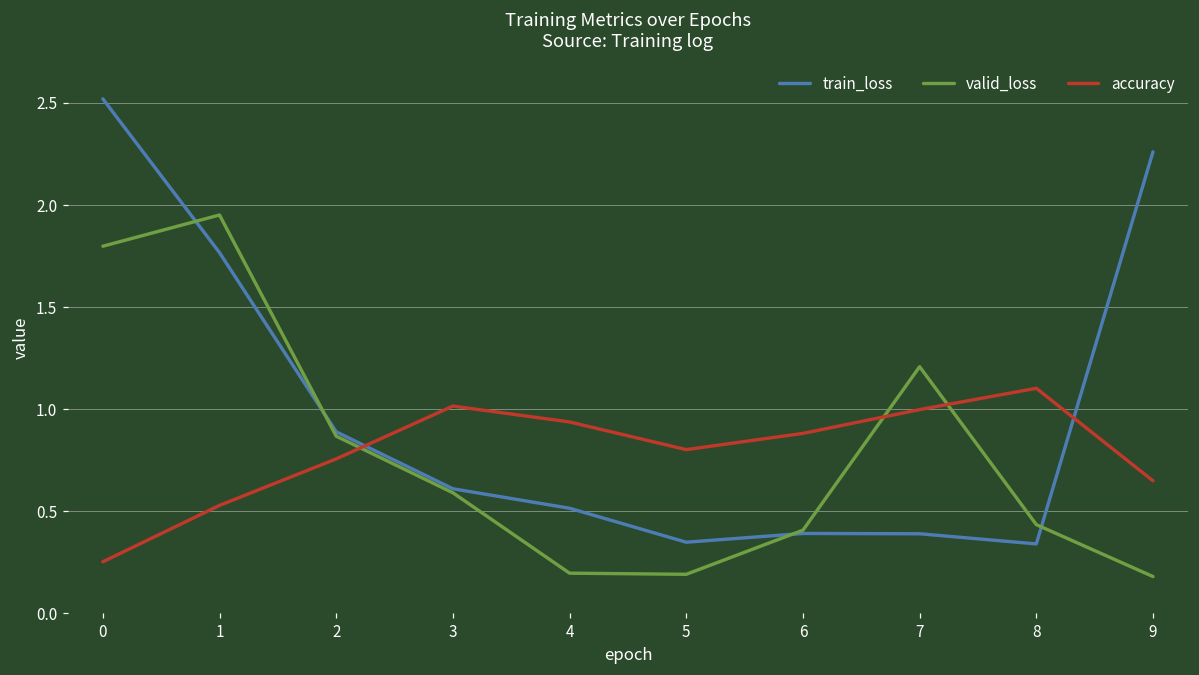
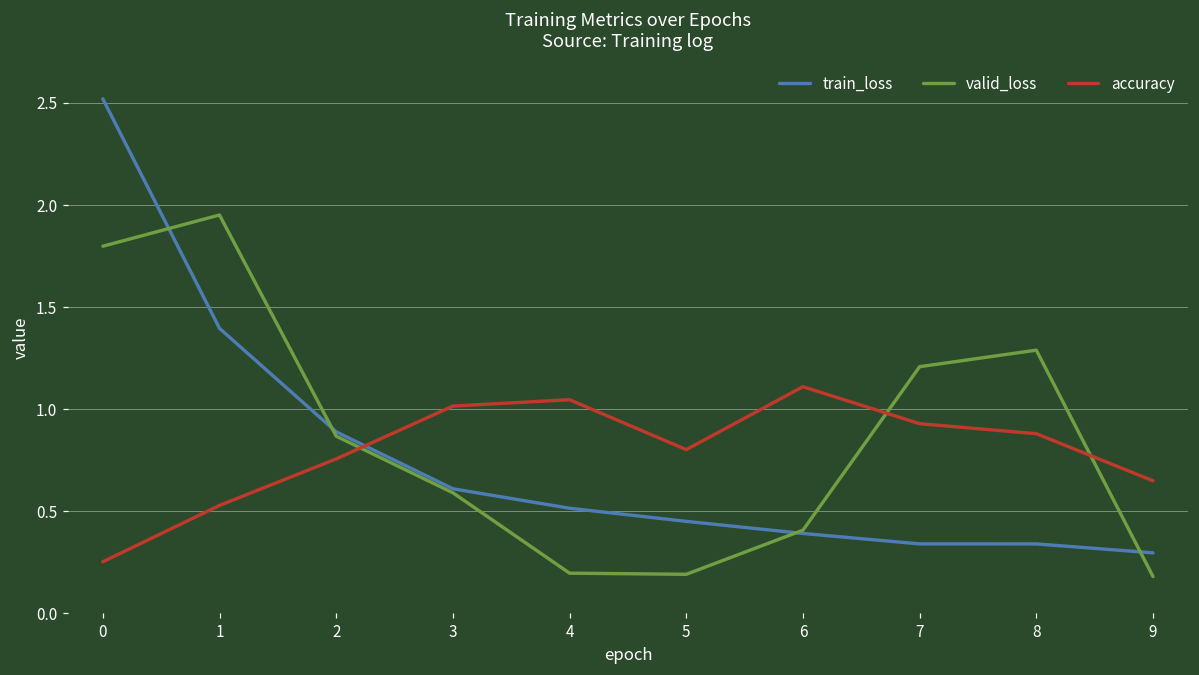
  {
    "train_loss": {
      "0": 2.52,
-     "1": 1.77,
+     "1": 1.39,
      "2": 0.89,
      "3": 0.61,
      "4": 0.51,
-     "5": 0.35,
+     "5": 0.45,
      "6": 0.39,
-     "7": 0.39,
+     "7": 0.34,
      "8": 0.34,
-     "9": 2.26
+     "9": 0.30
    },
    "valid_loss": {
      "0": 1.80,
      "1": 1.95,
      "2": 0.87,
      "3": 0.59,
      "4": 0.20,
      "5": 0.19,
      "6": 0.41,
      "7": 1.21,
-     "8": 0.43,
+     "8": 1.29,
      "9": 0.18
    },
    "accuracy": {
      "0": 0.25,
      "1": 0.53,
      "2": 0.75,
      "3": 1.01,
-     "4": 0.94,
+     "4": 1.04,
      "5": 0.80,
-     "6": 0.88,
-     "7": 1.00,
-     "8": 1.10,
+     "6": 1.11,
+     "7": 0.93,
+     "8": 0.88,
      "9": 0.65
    }
  }
